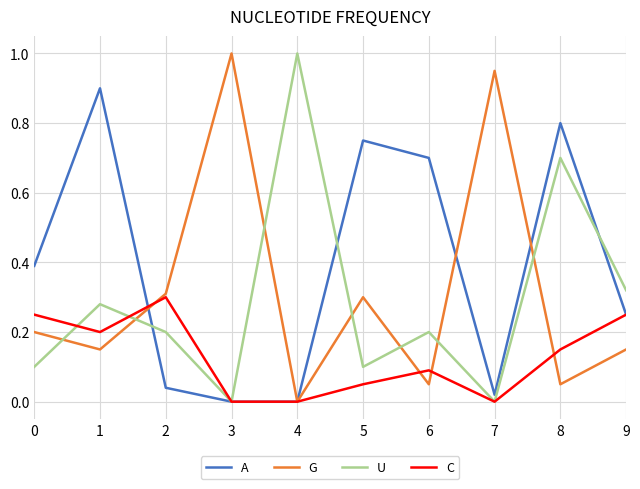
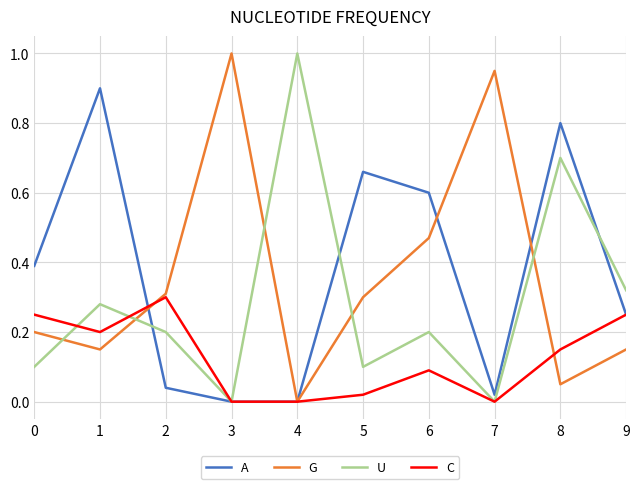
  {
    "A": {
      "0": 0.39,
      "1": 0.90,
      "2": 0.04,
-     "5": 0.75,
-     "6": 0.7,
+     "5": 0.66,
+     "6": 0.6,
      "7": 0.02,
      "8": 0.80
    },
    "G": {
      "0": 0.20,
      "1": 0.15,
      "2": 0.31,
      "3": 1.00,
      "5": 0.30,
-     "6": 0.05,
+     "6": 0.47,
      "7": 0.95,
      "8": 0.05,
      "9": 0.15
    },
    "U": {
      "0": 0.10,
      "1": 0.28,
      "2": 0.20,
      "4": 1.00,
      "5": 0.10,
      "6": 0.20,
      "8": 0.70,
      "9": 0.32
    },
    "C": {
      "0": 0.25,
      "1": 0.20,
      "2": 0.30,
-     "5": 0.05,
+     "5": 0.02,
      "6": 0.09,
      "8": 0.15
    }
  }
